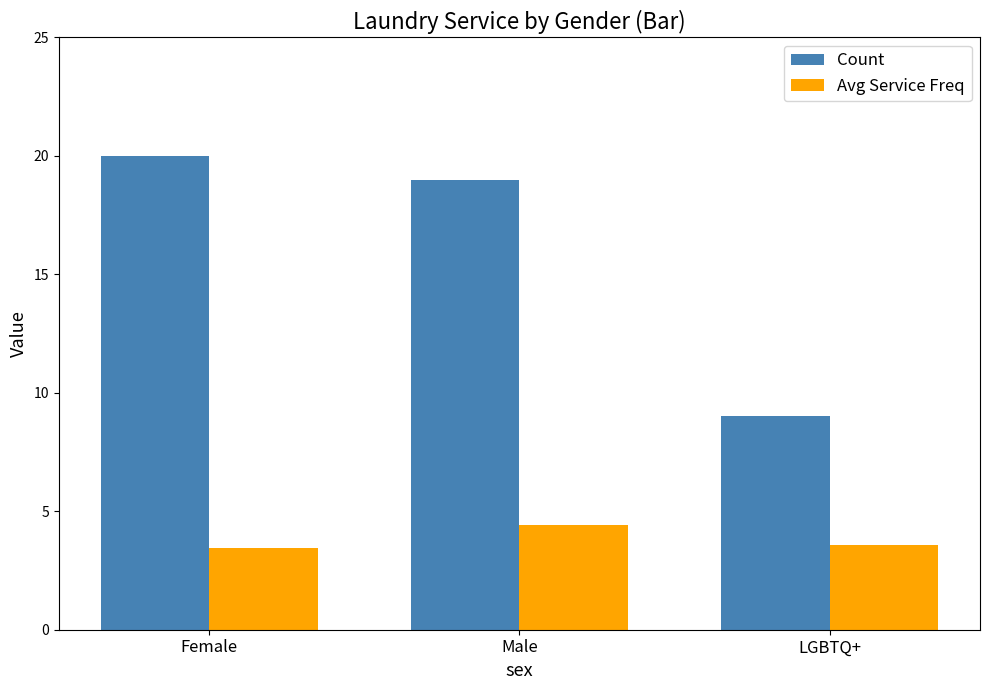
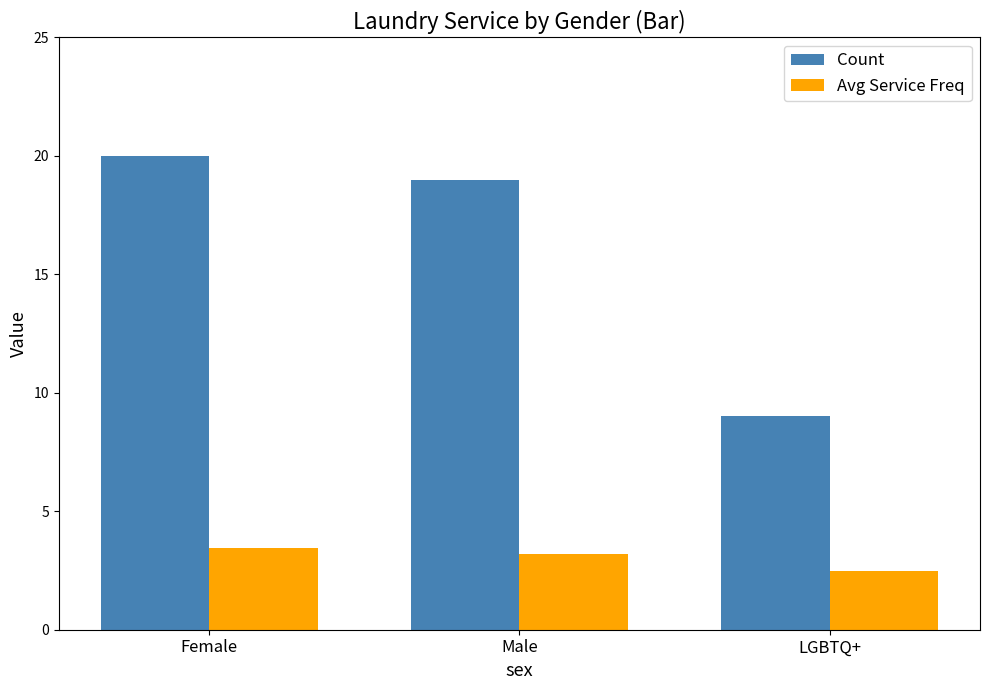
  {
    "Count": {
      "Female": 20.0,
      "Male": 19.0,
      "LGBTQ+": 9.0
    },
    "Avg Service Freq": {
      "Female": 3.5,
-     "Male": 4.4,
-     "LGBTQ+": 3.6
+     "Male": 3.2,
+     "LGBTQ+": 2.5
    }
  }
